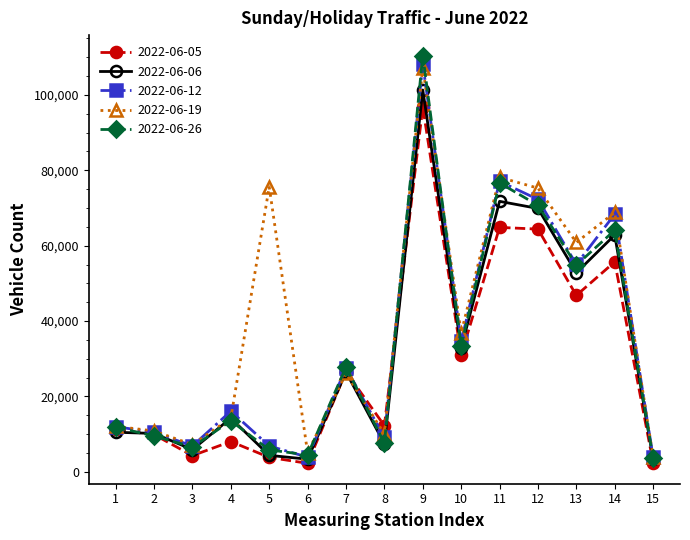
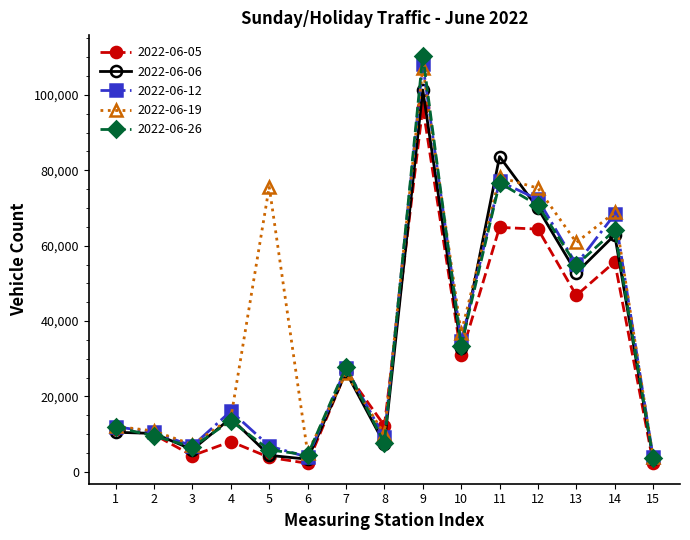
  {
    "2022-06-05": {
      "3": "4,000",
      "4": "8,000",
      "6": "2,000",
      "8": "12,000",
      "9": "97,000",
      "10": "31,000",
      "11": "65,000",
      "12": "64,000",
      "13": "47,000",
      "14": "56,000",
      "15": "2,000"
    },
    "2022-06-06": {
      "1": "11,000",
      "9": "101,000",
-     "11": "72,000",
+     "11": "84,000",
      "12": "70,000",
      "13": "53,000",
      "14": "63,000"
    },
    "2022-06-12": {
      "4": "16,000",
      "5": "7,000",
      "8": "9,000",
      "9": "108,000",
      "10": "35,000",
      "12": "72,000"
    },
    "2022-06-19": {
      "5": "76,000",
      "8": "10,000",
      "9": "107,000",
      "10": "37,000",
      "11": "78,000",
      "12": "75,000",
      "13": "61,000"
    },
    "2022-06-26": {
      "5": "6,000",
      "9": "110,000",
      "12": "71,000",
      "14": "64,000"
    }
  }
